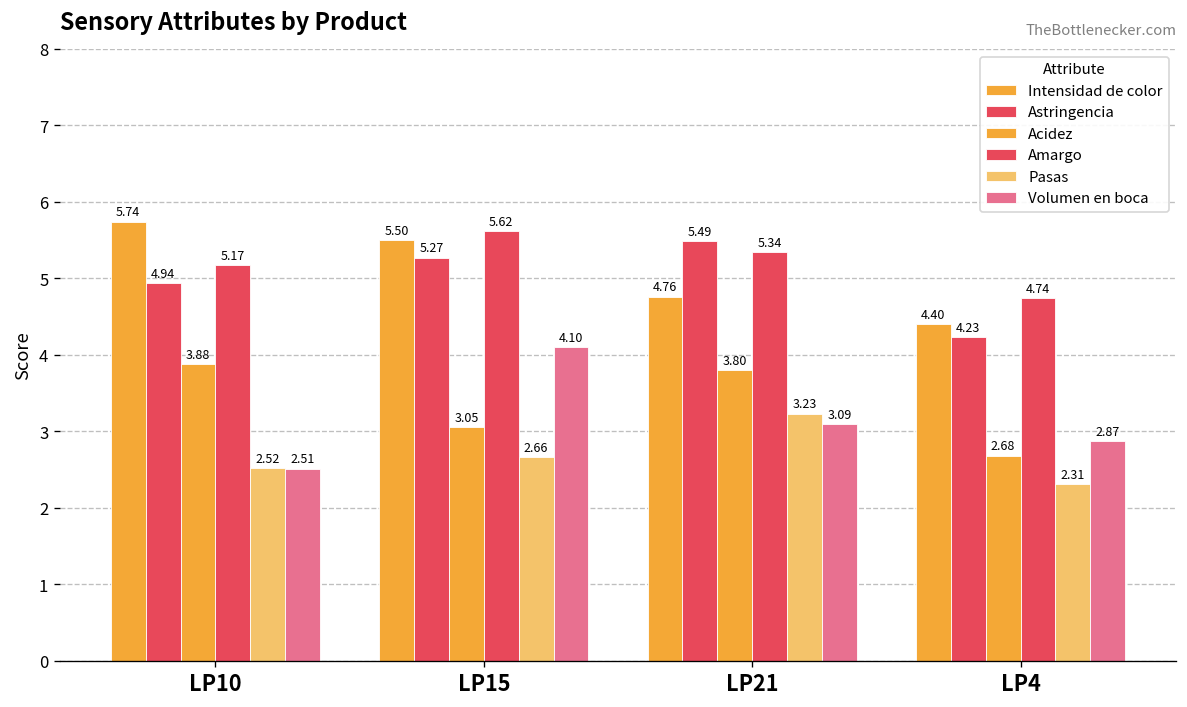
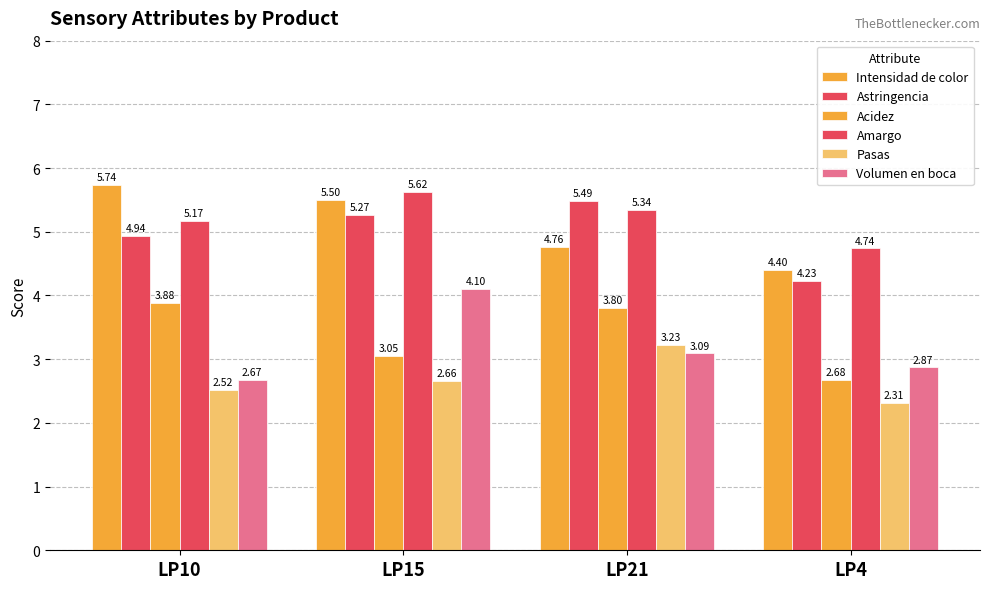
  {
    "Volumen en boca": {
-     "LP10": 2.51,
+     "LP10": 2.67,
      "LP15": 4.10,
      "LP21": 3.09,
      "LP4": 2.87
    }
  }
